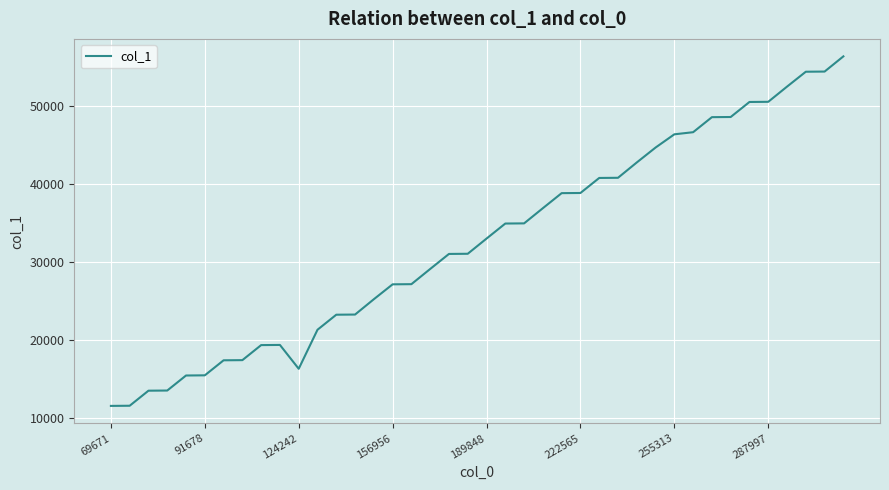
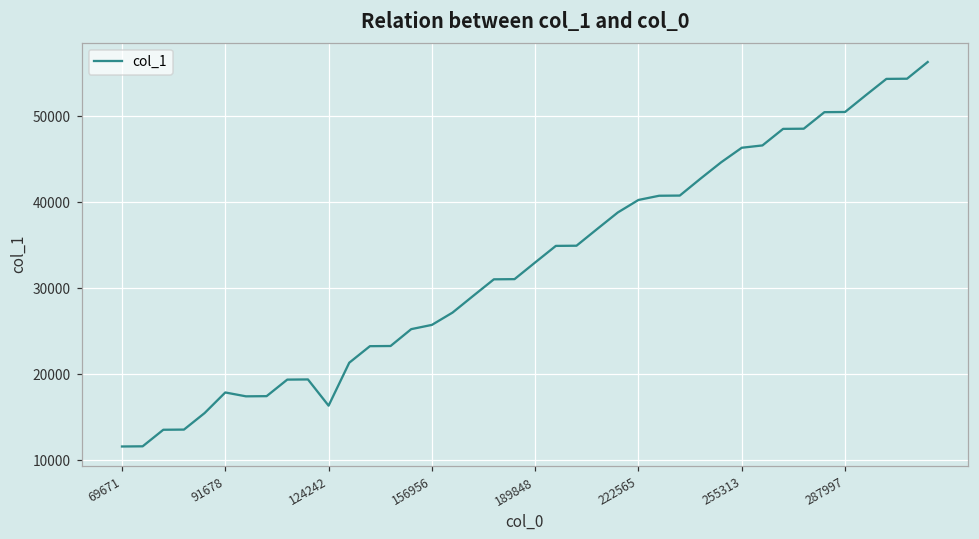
  {
    "69671": 12000,
-   "91678": 15000,
+   "91678": 18000,
    "124242": 16000,
-   "156956": 27000,
+   "156956": 26000,
    "189848": 33000,
-   "222565": 39000,
+   "222565": 40000,
    "255313": 46000,
    "287997": 51000
  }
